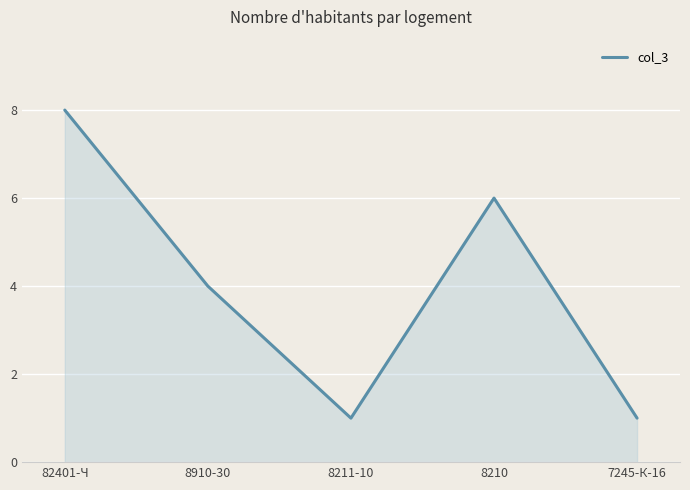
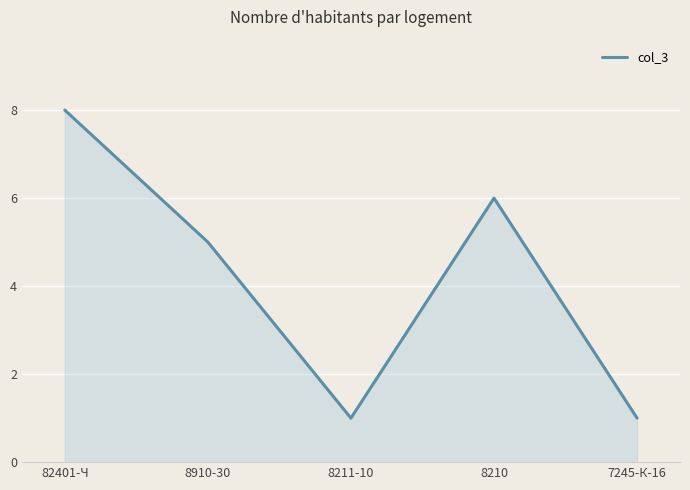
  {
    "82401-Ч": 8,
-   "8910-30": 4,
+   "8910-30": 5,
    "8211-10": 1,
    "8210": 6,
    "7245-К-16": 1
  }
